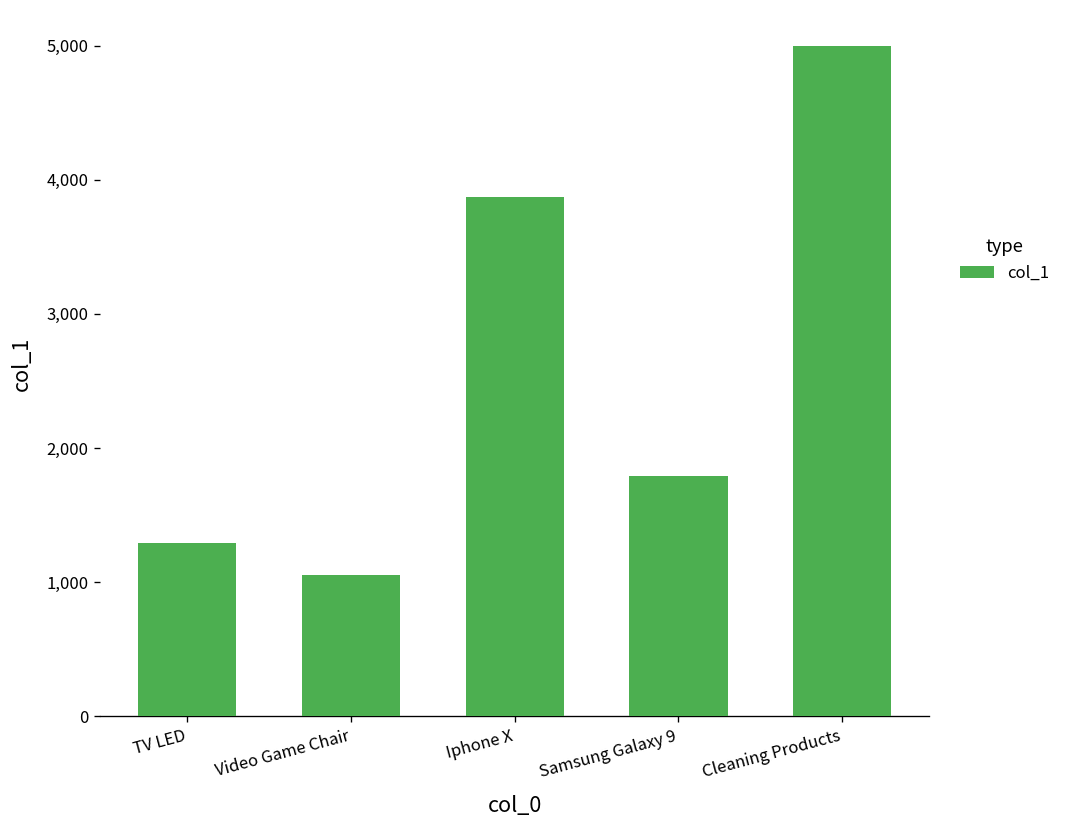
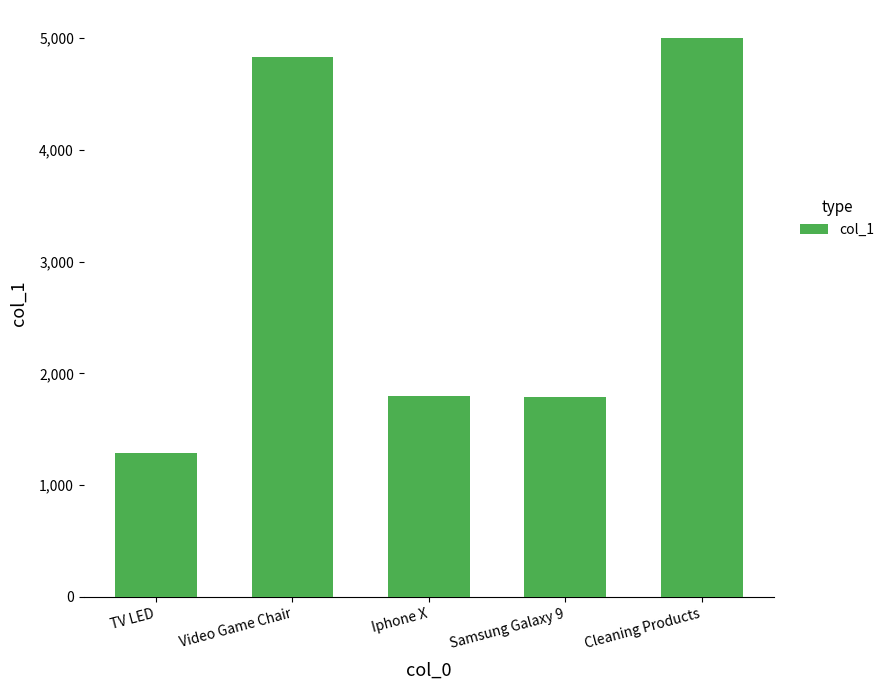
  {
    "TV LED": "1,290",
-   "Video Game Chair": "1,050",
-   "Iphone X": "3,870",
+   "Video Game Chair": "4,830",
+   "Iphone X": "1,800",
    "Samsung Galaxy 9": "1,790",
    "Cleaning Products": "5,000"
  }
